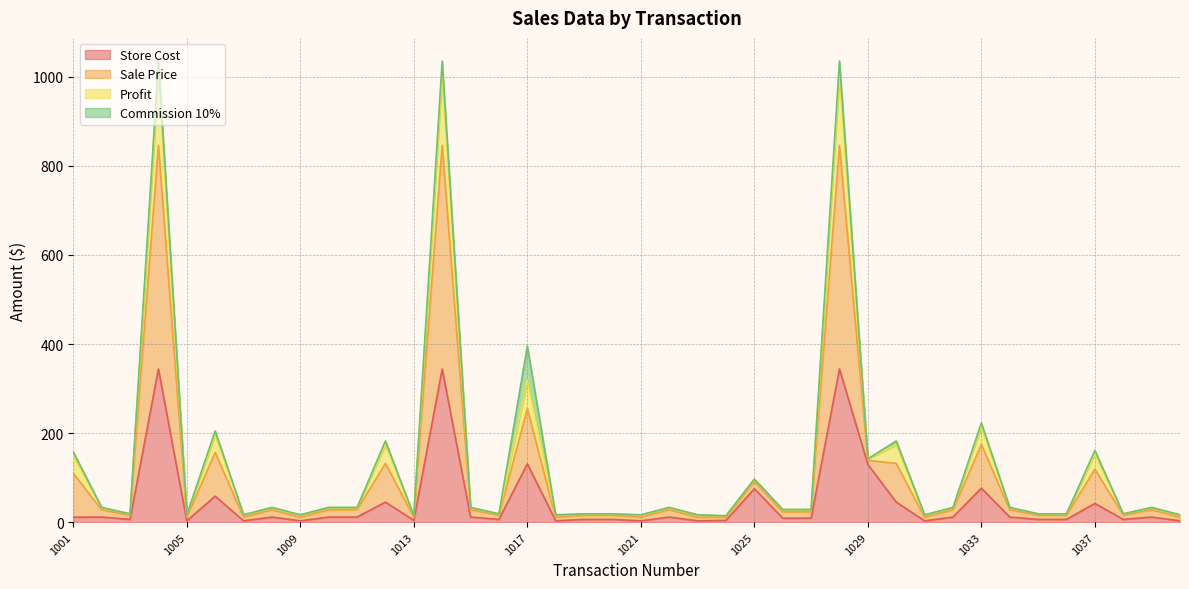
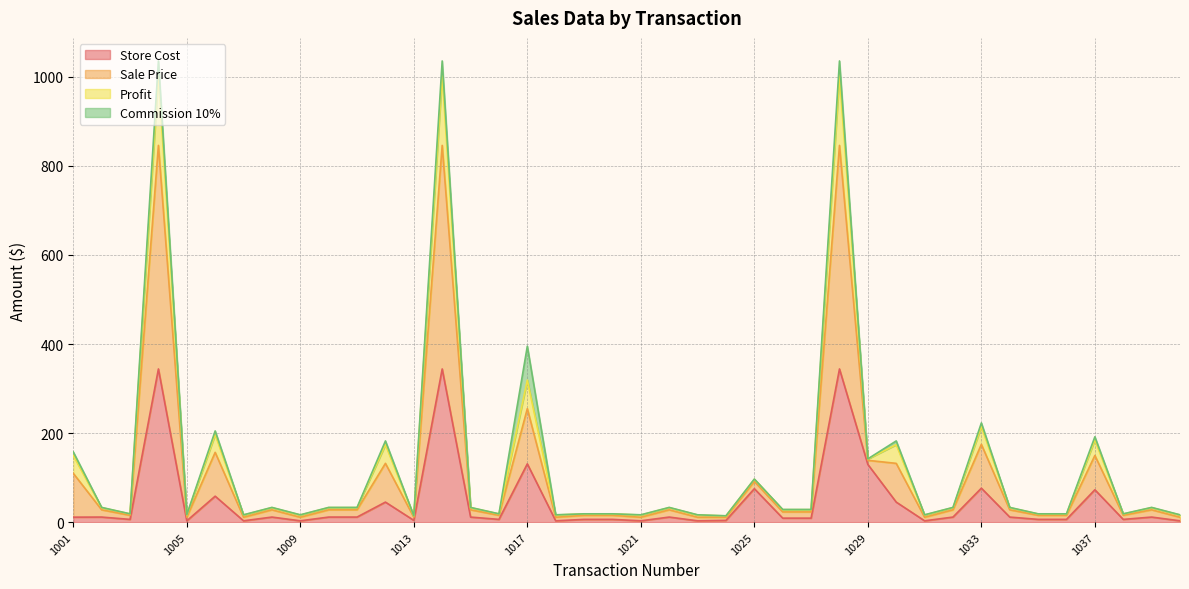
  {
    "Store Cost": {
      "1001": 10,
      "1005": 0,
      "1009": 0,
      "1013": 0,
      "1017": 130,
      "1021": 0,
      "1025": 80,
      "1029": 130,
      "1033": 80,
-     "1037": 40
+     "1037": 70
    },
    "Commission 10%": {
      "1001": 10,
      "1017": 80,
      "1033": 10,
      "1037": 10
    }
  }
